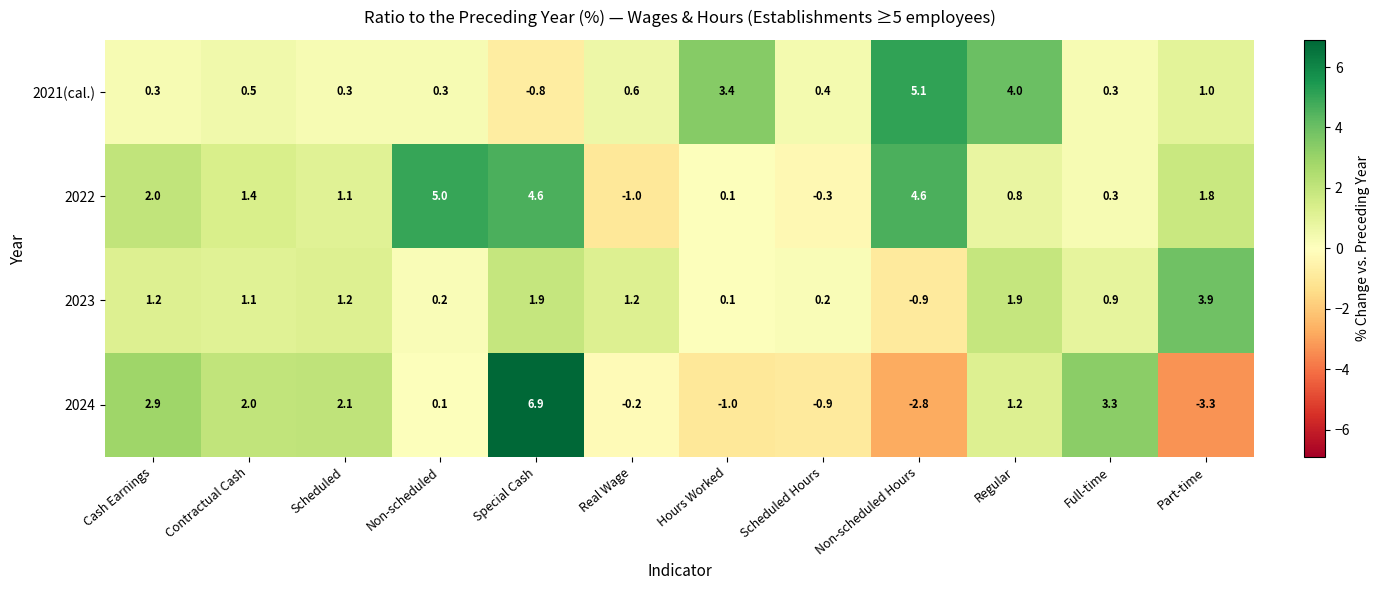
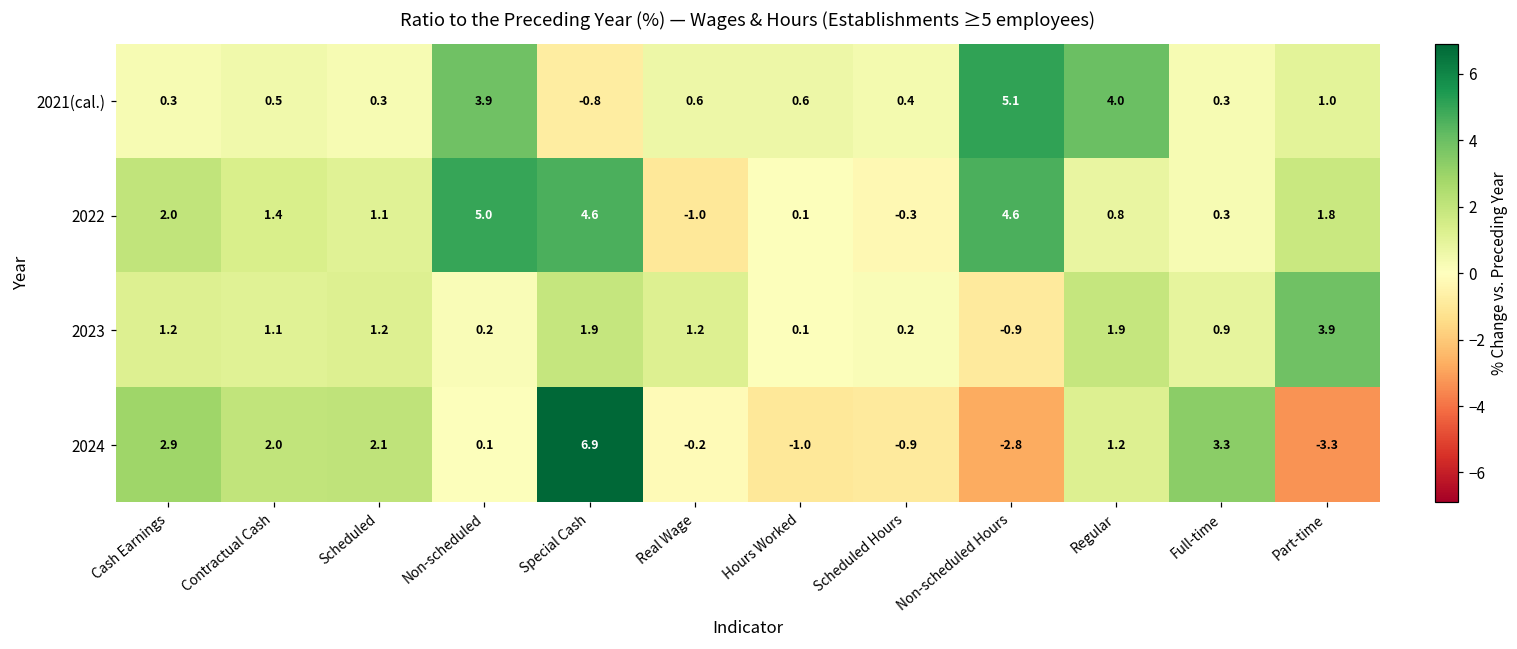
  {
    "2021(cal.)": {
      "Cash Earnings": 0.3,
      "Contractual Cash": 0.5,
      "Scheduled": 0.3,
-     "Non-scheduled": 0.3,
+     "Non-scheduled": 3.9,
      "Special Cash": -0.8,
      "Real Wage": 0.6,
-     "Hours Worked": 3.4,
+     "Hours Worked": 0.6,
      "Scheduled Hours": 0.4,
      "Non-scheduled Hours": 5.1,
      "Regular": 4.0,
      "Full-time": 0.3,
      "Part-time": 1.0
    },
    "2022": {
      "Cash Earnings": 2.0,
      "Contractual Cash": 1.4,
      "Scheduled": 1.1,
      "Non-scheduled": 5.0,
      "Special Cash": 4.6,
      "Real Wage": -1.0,
      "Hours Worked": 0.1,
      "Scheduled Hours": -0.3,
      "Non-scheduled Hours": 4.6,
      "Regular": 0.8,
      "Full-time": 0.3,
      "Part-time": 1.8
    },
    "2023": {
      "Cash Earnings": 1.2,
      "Contractual Cash": 1.1,
      "Scheduled": 1.2,
      "Non-scheduled": 0.2,
      "Special Cash": 1.9,
      "Real Wage": 1.2,
      "Hours Worked": 0.1,
      "Scheduled Hours": 0.2,
      "Non-scheduled Hours": -0.9,
      "Regular": 1.9,
      "Full-time": 0.9,
      "Part-time": 3.9
    },
    "2024": {
      "Cash Earnings": 2.9,
      "Contractual Cash": 2.0,
      "Scheduled": 2.1,
      "Non-scheduled": 0.1,
      "Special Cash": 6.9,
      "Real Wage": -0.2,
      "Hours Worked": -1.0,
      "Scheduled Hours": -0.9,
      "Non-scheduled Hours": -2.8,
      "Regular": 1.2,
      "Full-time": 3.3,
      "Part-time": -3.3
    }
  }
